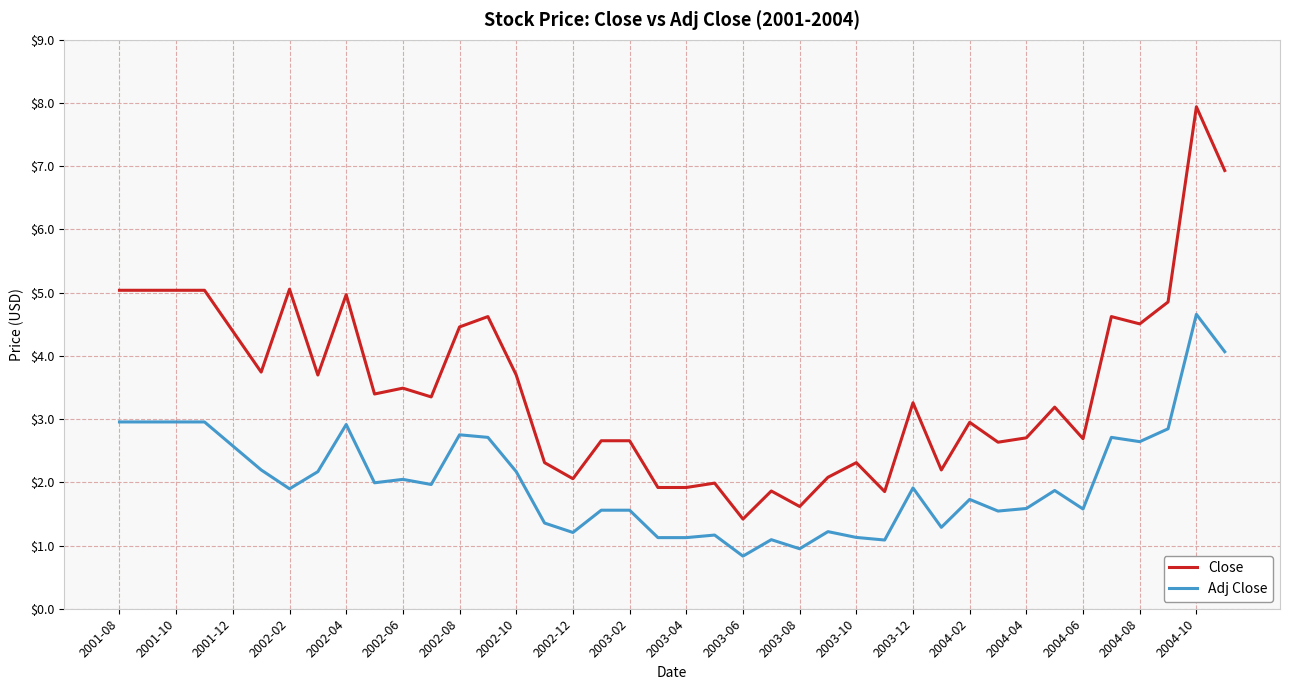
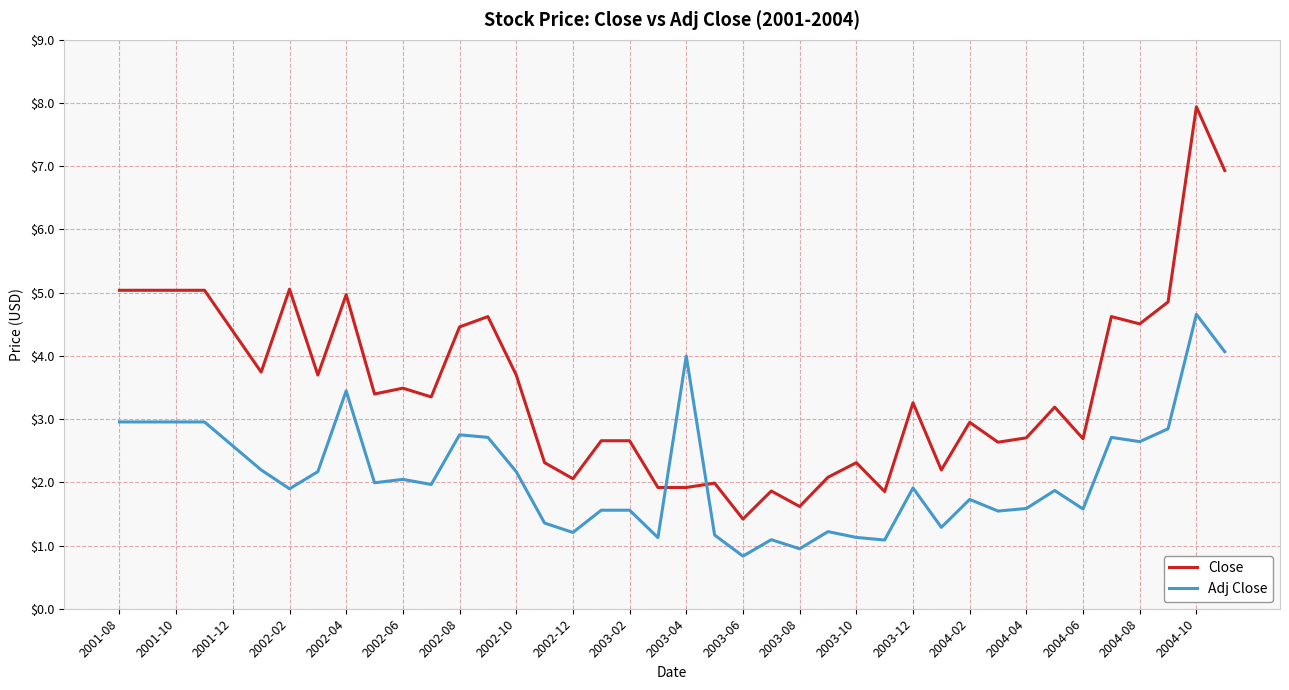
  {
    "Close": {
      "2001-08": "$5.0",
      "2001-10": "$5.0",
      "2001-12": "$4.4",
      "2002-02": "$5.1",
      "2002-04": "$5.0",
      "2002-06": "$3.5",
      "2002-08": "$4.5",
      "2002-10": "$3.7",
      "2002-12": "$2.1",
      "2003-02": "$2.7",
      "2003-04": "$1.9",
      "2003-06": "$1.4",
      "2003-08": "$1.6",
      "2003-10": "$2.3",
      "2003-12": "$3.3",
      "2004-02": "$2.9",
      "2004-04": "$2.7",
      "2004-06": "$2.7",
      "2004-08": "$4.5",
      "2004-10": "$7.9"
    },
    "Adj Close": {
      "2001-08": "$3.0",
      "2001-10": "$3.0",
      "2001-12": "$2.6",
      "2002-02": "$1.9",
-     "2002-04": "$2.9",
+     "2002-04": "$3.4",
      "2002-06": "$2.0",
      "2002-08": "$2.8",
      "2002-10": "$2.2",
      "2002-12": "$1.2",
      "2003-02": "$1.6",
-     "2003-04": "$1.1",
+     "2003-04": "$4.0",
      "2003-06": "$0.8",
      "2003-08": "$0.9",
      "2003-10": "$1.1",
      "2003-12": "$1.9",
      "2004-02": "$1.7",
      "2004-04": "$1.6",
      "2004-06": "$1.6",
      "2004-08": "$2.6",
      "2004-10": "$4.7"
    }
  }
